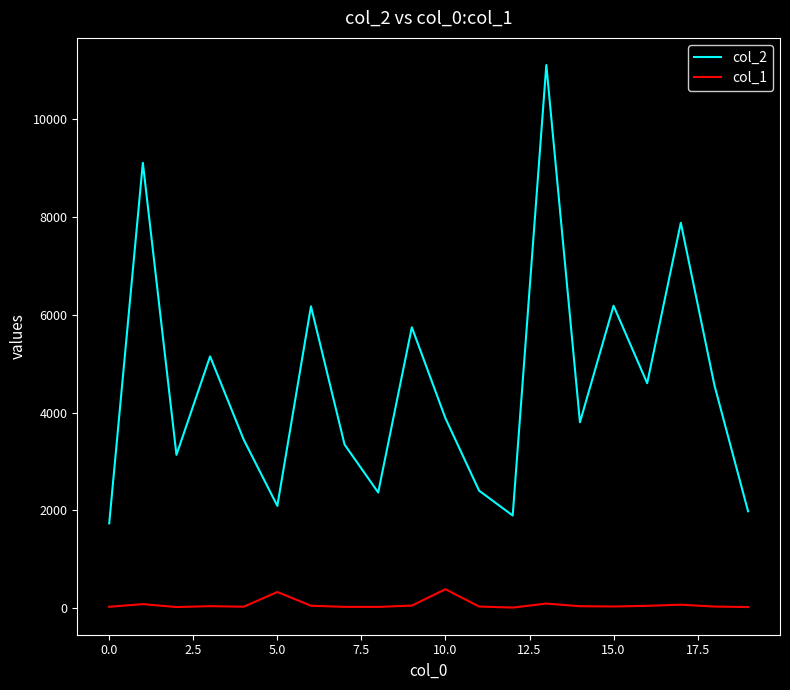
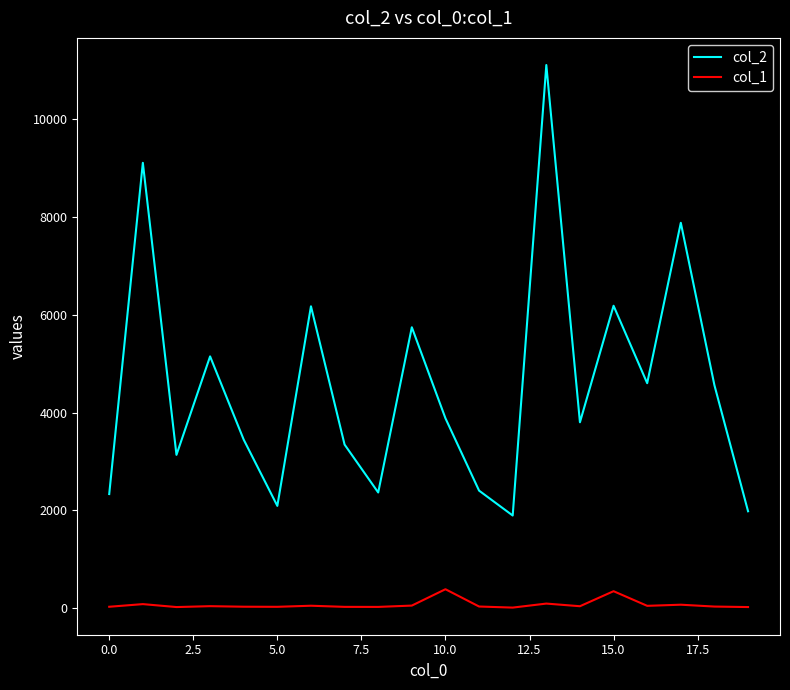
  {
    "col_2": {
-     "0.0": 1700,
+     "0.0": 2300,
      "5.0": 2100,
      "10.0": 3900,
      "15.0": 6200
    },
    "col_1": {
      "0.0": 0,
-     "5.0": 300,
+     "5.0": 0,
      "10.0": 400,
-     "15.0": 0
+     "15.0": 300
    }
  }
